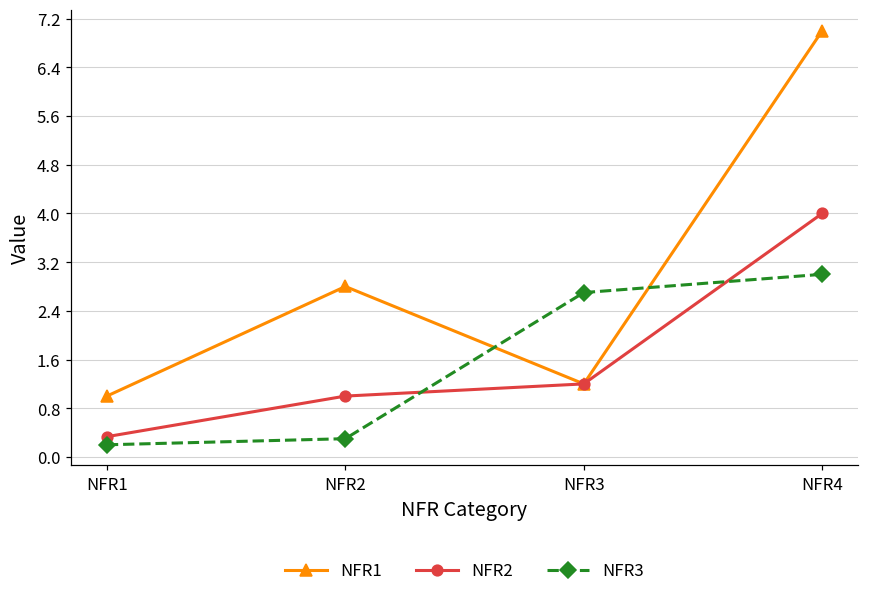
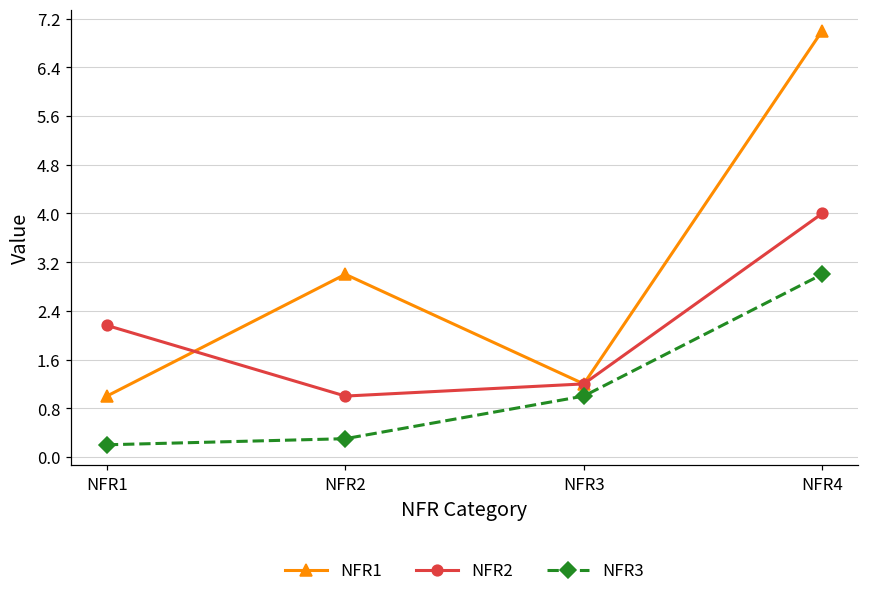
  {
    "NFR1": {
      "NFR1": 1.0,
-     "NFR2": 2.8,
+     "NFR2": 3.0,
      "NFR4": 7.0
    },
    "NFR2": {
-     "NFR1": 0.3,
+     "NFR1": 2.2,
      "NFR2": 1.0,
      "NFR4": 4.0
    },
    "NFR3": {
      "NFR1": 0.2,
      "NFR2": 0.3,
-     "NFR3": 2.7,
+     "NFR3": 1.0,
      "NFR4": 3.0
    }
  }
